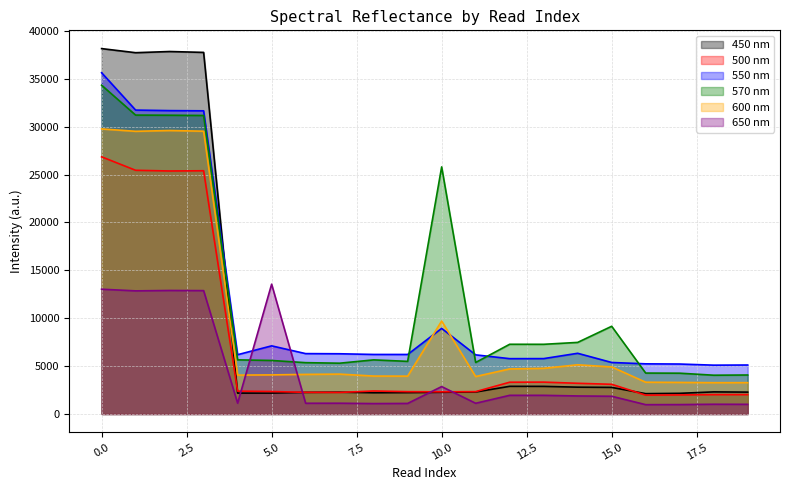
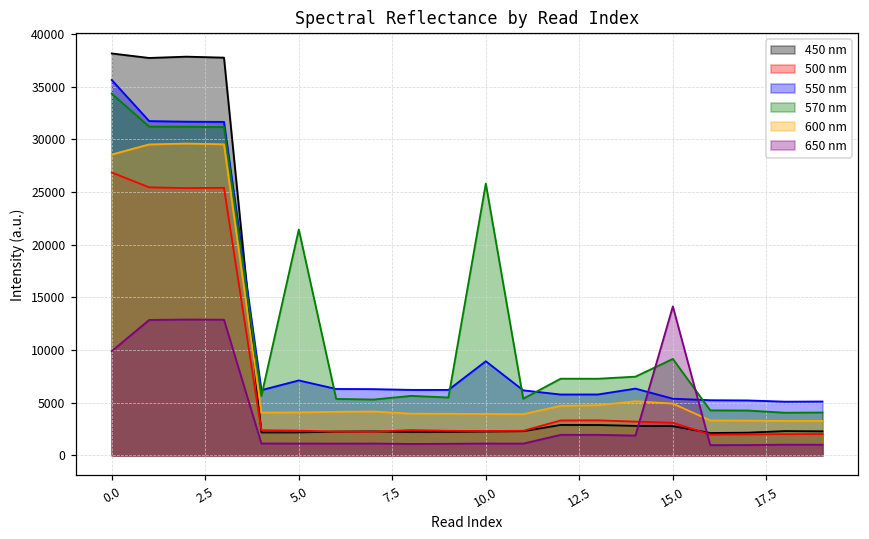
  {
    "450 nm": {
      "0.0": 38000,
      "15.0": 3000
    },
    "500 nm": {
      "0.0": 27000,
      "15.0": 3000
    },
    "550 nm": {
      "0.0": 36000,
      "5.0": 7000,
      "10.0": 9000,
      "15.0": 5000
    },
    "570 nm": {
      "0.0": 34000,
-     "5.0": 6000,
+     "5.0": 21000,
      "10.0": 26000,
      "15.0": 9000
    },
    "600 nm": {
-     "0.0": 30000,
+     "0.0": 29000,
      "5.0": 4000,
-     "10.0": 10000,
+     "10.0": 4000,
      "15.0": 5000
    },
    "650 nm": {
-     "0.0": 13000,
-     "5.0": 14000,
-     "10.0": 3000,
-     "15.0": 2000
+     "0.0": 10000,
+     "5.0": 1000,
+     "10.0": 1000,
+     "15.0": 14000
    }
  }
